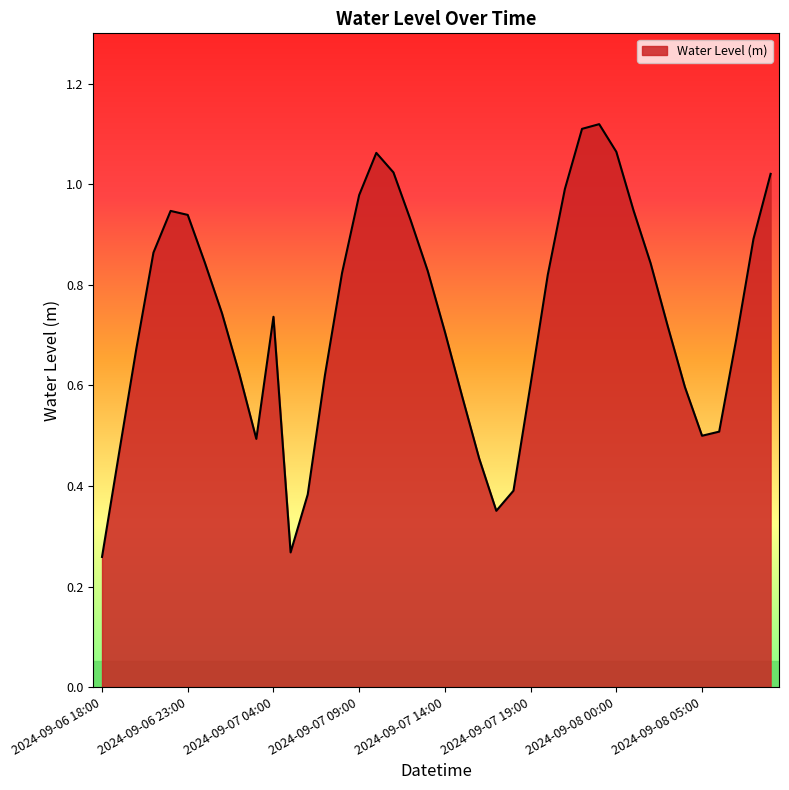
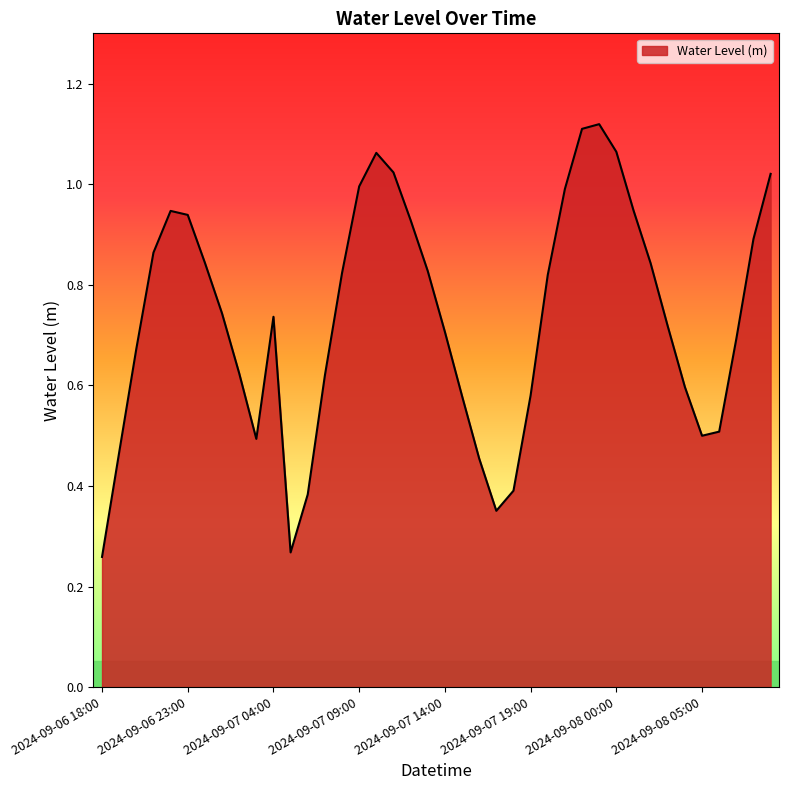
  {
    "2024-09-06 18:00": 0.26,
    "2024-09-06 23:00": 0.94,
    "2024-09-07 04:00": 0.74,
-   "2024-09-07 09:00": 0.98,
+   "2024-09-07 09:00": 1.00,
    "2024-09-07 14:00": 0.71,
-   "2024-09-07 19:00": 0.60,
+   "2024-09-07 19:00": 0.58,
    "2024-09-08 00:00": 1.06,
    "2024-09-08 05:00": 0.50
  }
